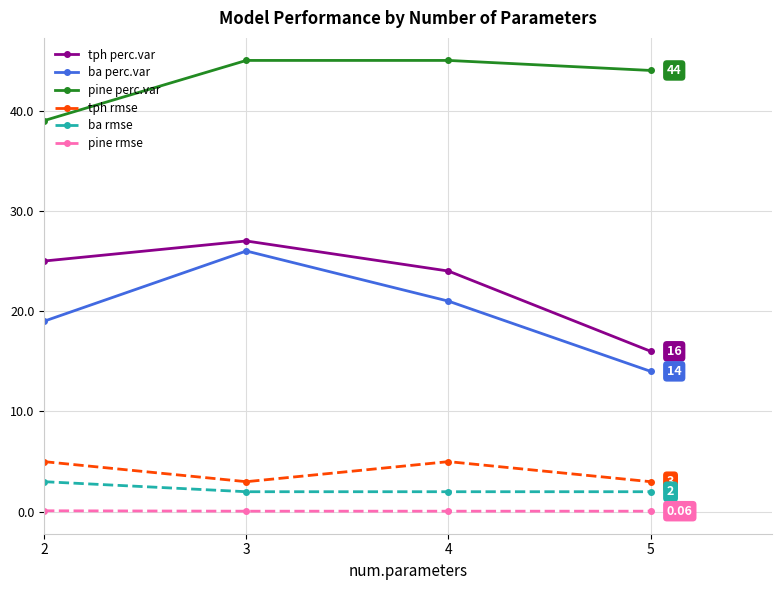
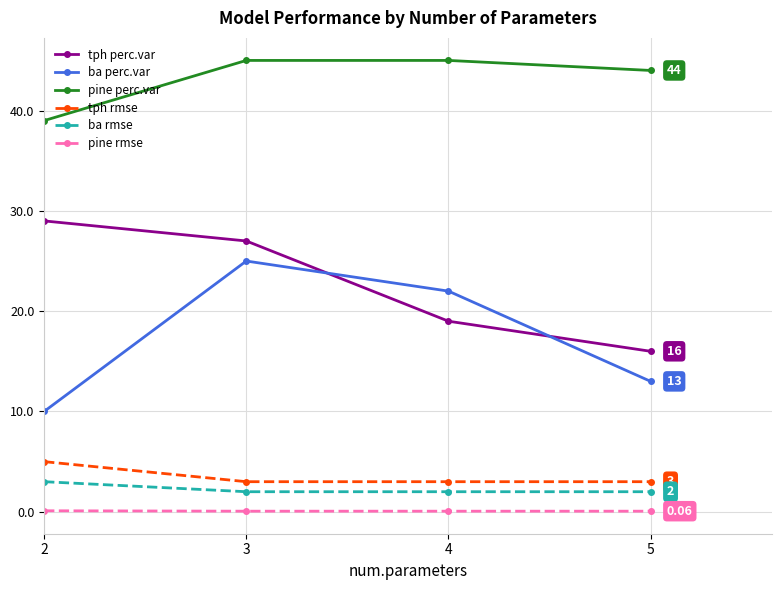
  {
    "tph perc.var": {
-     "2": 25,
+     "2": 29,
      "3": 27,
-     "4": 24
+     "4": 19
    },
    "ba perc.var": {
-     "2": 19,
-     "3": 26,
-     "4": 21,
-     "5": 14
+     "2": 10,
+     "3": 25,
+     "4": 22,
+     "5": 13
    },
    "pine perc.var": {
      "2": 39,
      "3": 45,
      "4": 45
    },
    "tph rmse": {
      "2": 5,
      "3": 3,
-     "4": 5
+     "4": 3
    },
    "ba rmse": {
      "2": 3,
      "3": 2,
      "4": 2
    },
    "pine rmse": {
      "2": 0,
      "3": 0,
      "4": 0
    }
  }
